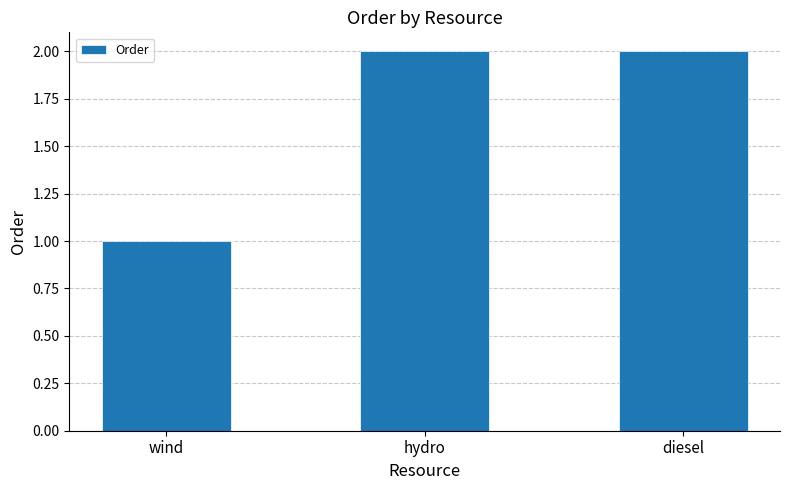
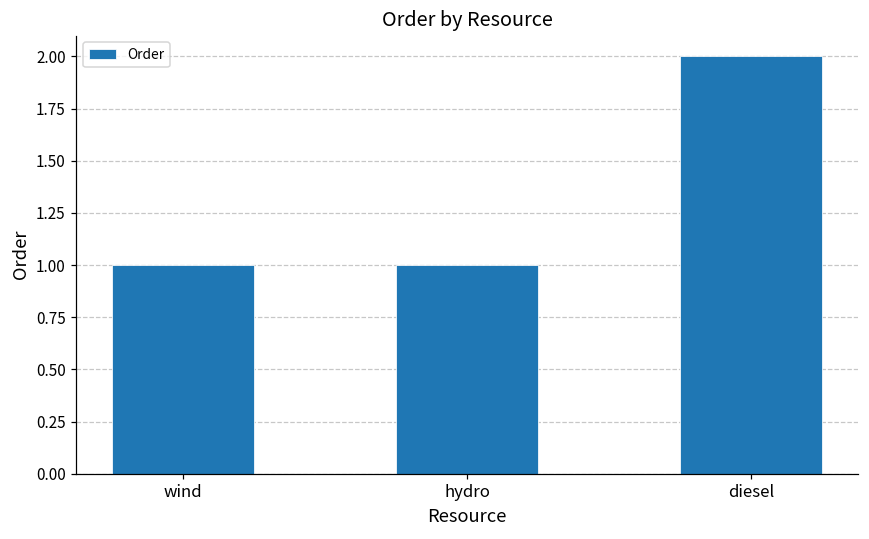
  {
    "wind": 1,
-   "hydro": 2,
+   "hydro": 1,
    "diesel": 2
  }
